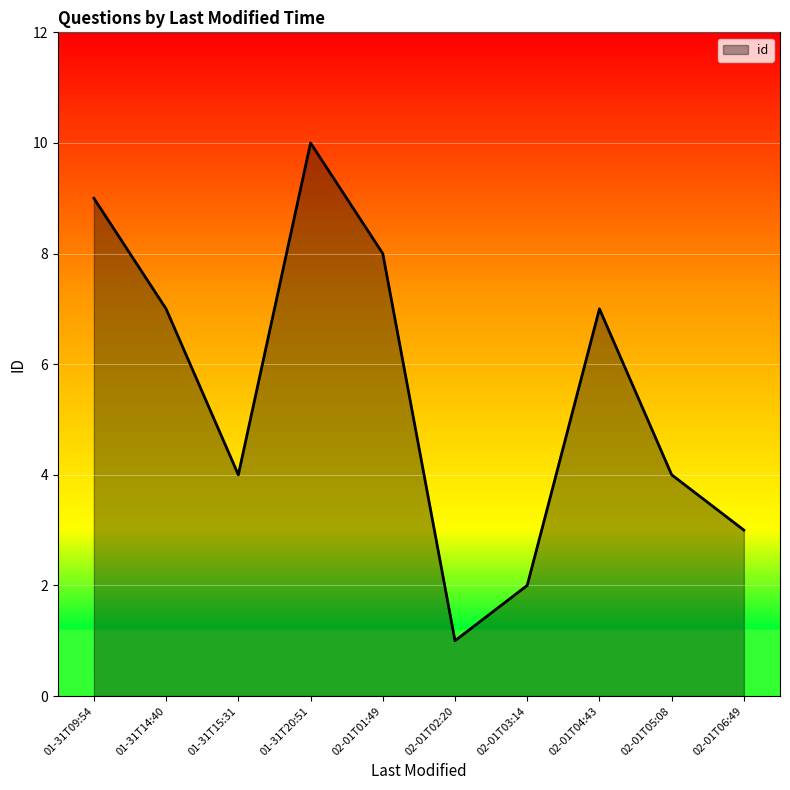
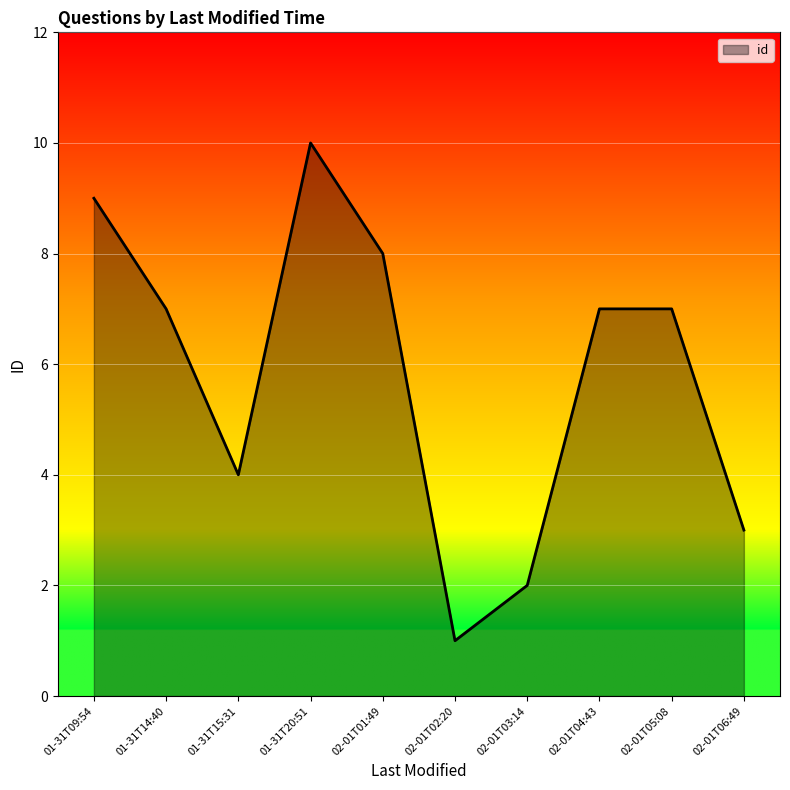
  {
    "01-31T09:54": 9,
    "01-31T14:40": 7,
    "01-31T15:31": 4,
    "01-31T20:51": 10,
    "02-01T01:49": 8,
    "02-01T02:20": 1,
    "02-01T03:14": 2,
    "02-01T04:43": 7,
-   "02-01T05:08": 4,
+   "02-01T05:08": 7,
    "02-01T06:49": 3
  }
